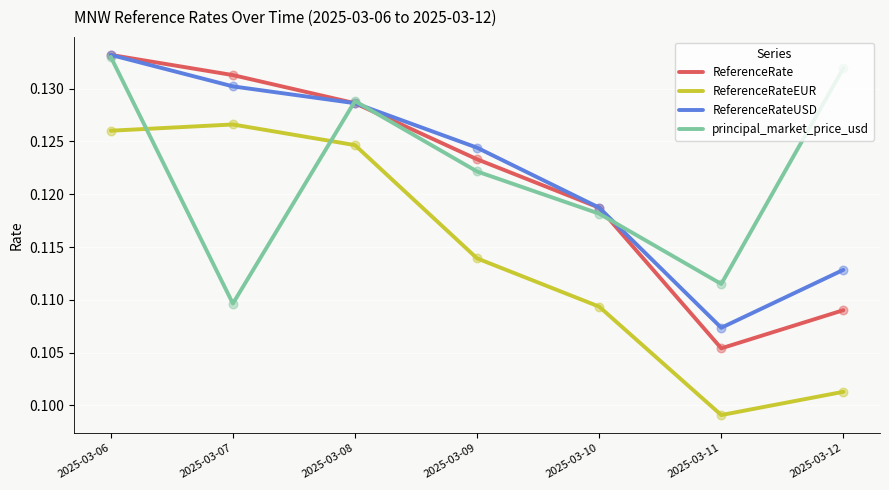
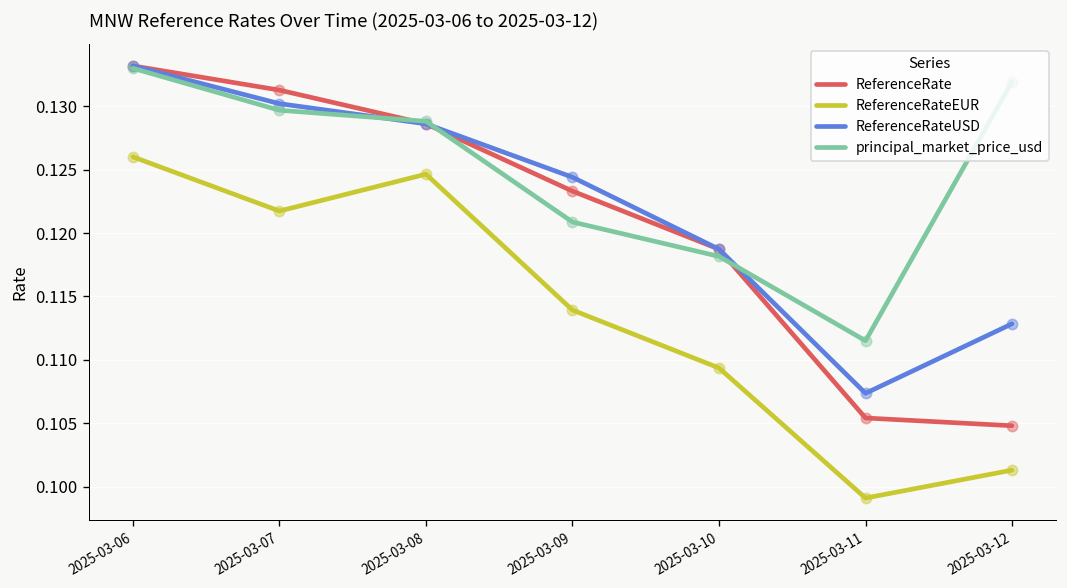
  {
    "ReferenceRate": {
      "2025-03-07": 0.1313,
      "2025-03-09": 0.1233,
      "2025-03-11": 0.1054,
-     "2025-03-12": 0.1090
+     "2025-03-12": 0.1048
    },
    "ReferenceRateEUR": {
      "2025-03-06": 0.1260,
-     "2025-03-07": 0.1266,
+     "2025-03-07": 0.1217,
      "2025-03-08": 0.1246,
      "2025-03-09": 0.1139,
      "2025-03-10": 0.1094,
      "2025-03-11": 0.0991,
      "2025-03-12": 0.1013
    },
    "ReferenceRateUSD": {
      "2025-03-07": 0.1302,
      "2025-03-09": 0.1244,
      "2025-03-11": 0.1074,
      "2025-03-12": 0.1128
    },
    "principal_market_price_usd": {
-     "2025-03-07": 0.1096,
-     "2025-03-09": 0.1222,
+     "2025-03-07": 0.1297,
+     "2025-03-09": 0.1209,
      "2025-03-10": 0.1182,
      "2025-03-11": 0.1115
    }
  }
